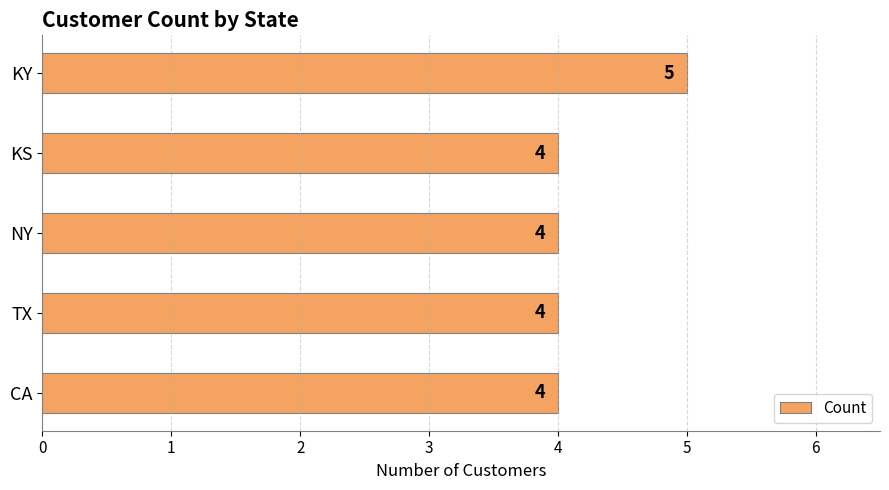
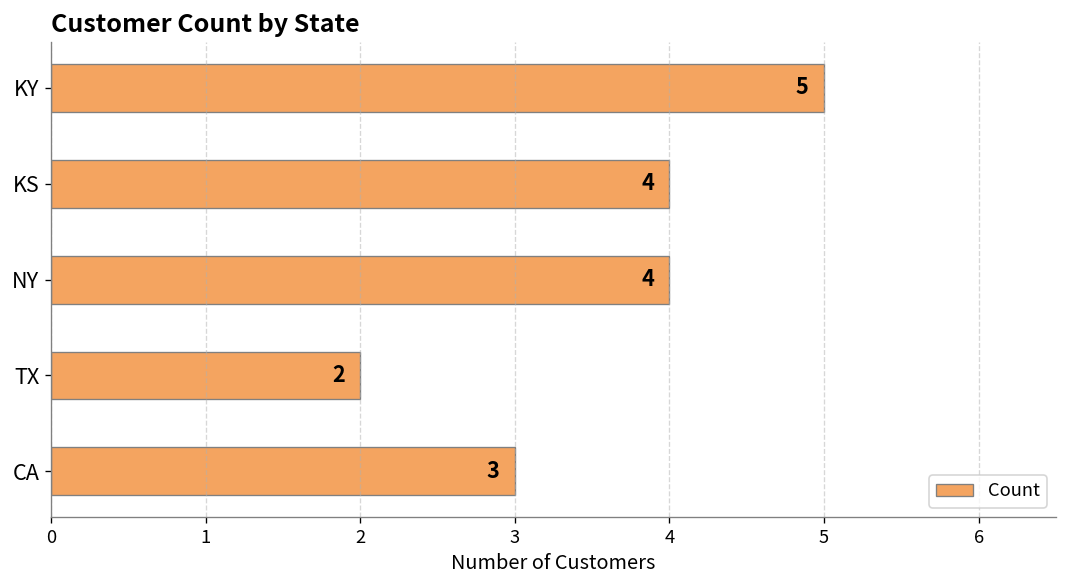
  {
    "KY": 5,
    "KS": 4,
    "NY": 4,
-   "TX": 4,
-   "CA": 4
+   "TX": 2,
+   "CA": 3
  }
